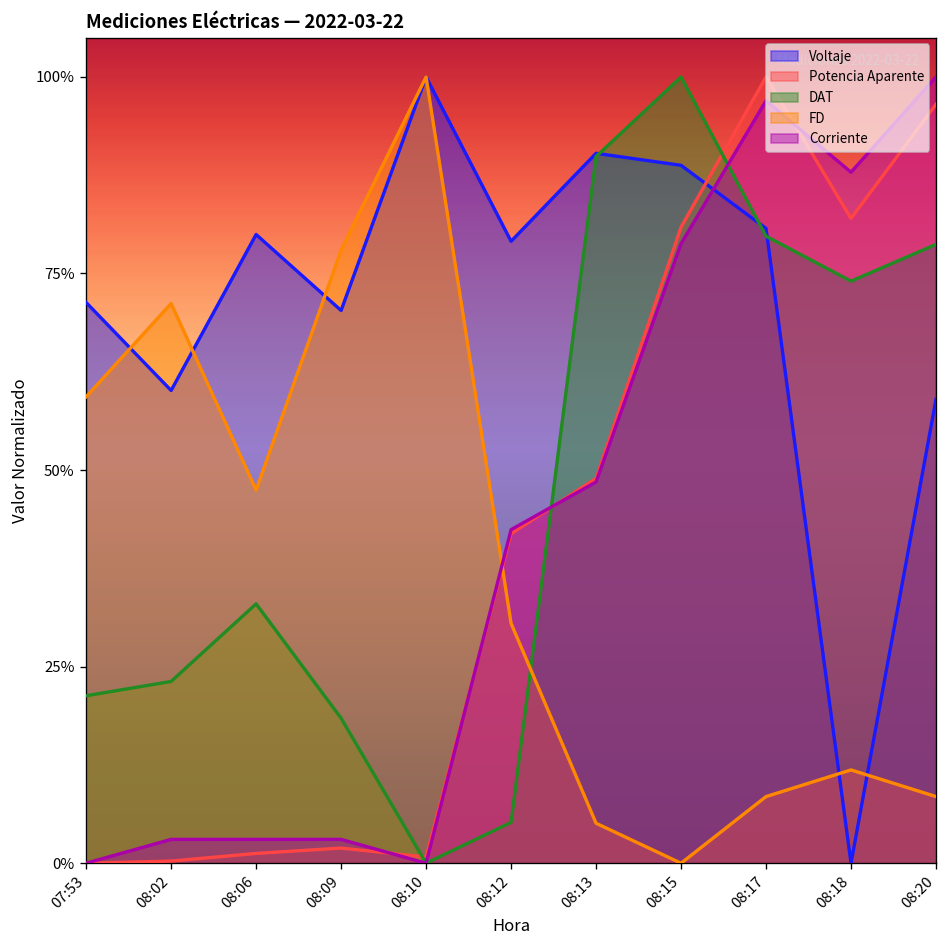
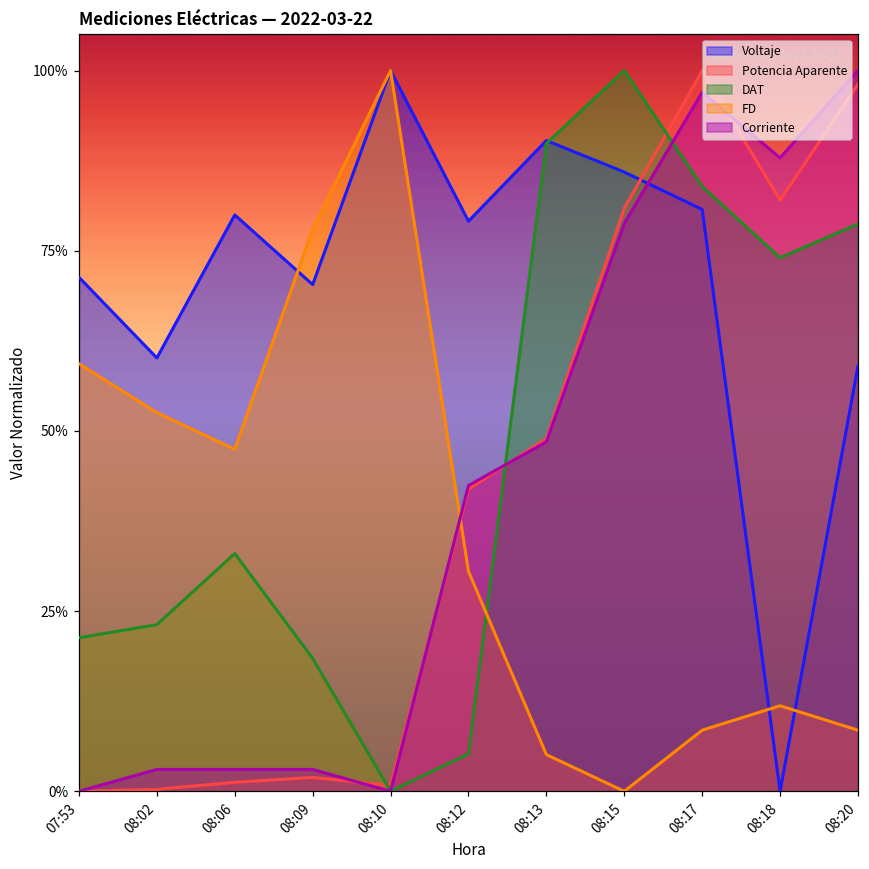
  {
    "Voltaje": {
      "07:53": "71%",
      "08:02": "60%",
      "08:06": "80%",
      "08:09": "70%",
      "08:12": "79%",
      "08:13": "90%",
-     "08:15": "89%",
+     "08:15": "86%",
      "08:17": "81%",
      "08:18": "0%",
      "08:20": "59%"
    },
    "Potencia Aparente": {
      "08:02": "0%",
      "08:06": "1%",
      "08:09": "2%",
      "08:10": "1%",
      "08:12": "42%",
      "08:13": "49%",
      "08:15": "81%",
      "08:18": "82%",
-     "08:20": "97%"
+     "08:20": "98%"
    },
    "DAT": {
      "07:53": "21%",
      "08:02": "23%",
      "08:06": "33%",
      "08:09": "18%",
      "08:12": "5%",
      "08:13": "90%",
      "08:15": "100%",
-     "08:17": "80%",
+     "08:17": "84%",
      "08:18": "74%",
      "08:20": "79%"
    },
    "FD": {
      "07:53": "59%",
-     "08:02": "71%",
+     "08:02": "53%",
      "08:06": "47%",
      "08:09": "78%",
      "08:12": "31%",
      "08:13": "5%",
      "08:15": "0%",
      "08:17": "8%",
      "08:18": "12%",
      "08:20": "8%"
    },
    "Corriente": {
      "08:02": "3%",
      "08:06": "3%",
      "08:09": "3%",
      "08:12": "42%",
      "08:13": "48%",
      "08:15": "79%",
      "08:18": "88%",
      "08:20": "100%"
    }
  }
